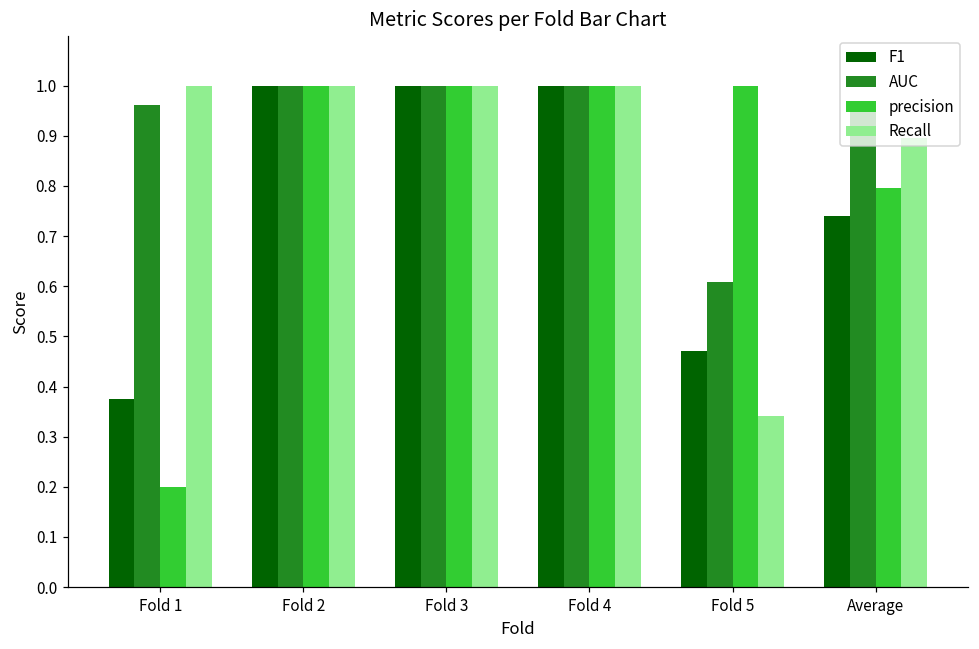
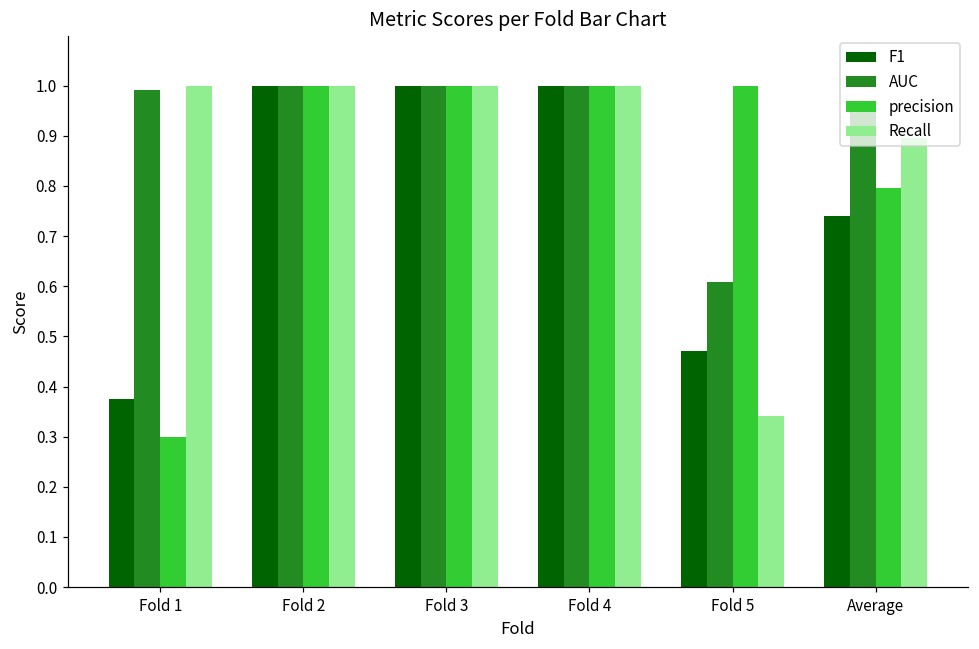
  {
    "F1": {
      "Fold 1": 0.38,
      "Fold 2": 1.00,
      "Fold 3": 1.00,
      "Fold 4": 1.00,
      "Fold 5": 0.47,
      "Average": 0.74
    },
    "AUC": {
-     "Fold 1": 0.96,
+     "Fold 1": 0.99,
      "Fold 2": 1.00,
      "Fold 3": 1.00,
      "Fold 4": 1.00,
      "Fold 5": 0.61
    },
    "precision": {
-     "Fold 1": 0.2,
+     "Fold 1": 0.3,
      "Fold 2": 1.0,
      "Fold 3": 1.0,
      "Fold 4": 1.0,
      "Fold 5": 1.0,
      "Average": 0.8
    },
    "Recall": {
      "Fold 1": 1.00,
      "Fold 2": 1.00,
      "Fold 3": 1.00,
      "Fold 4": 1.00,
      "Fold 5": 0.34
    }
  }
